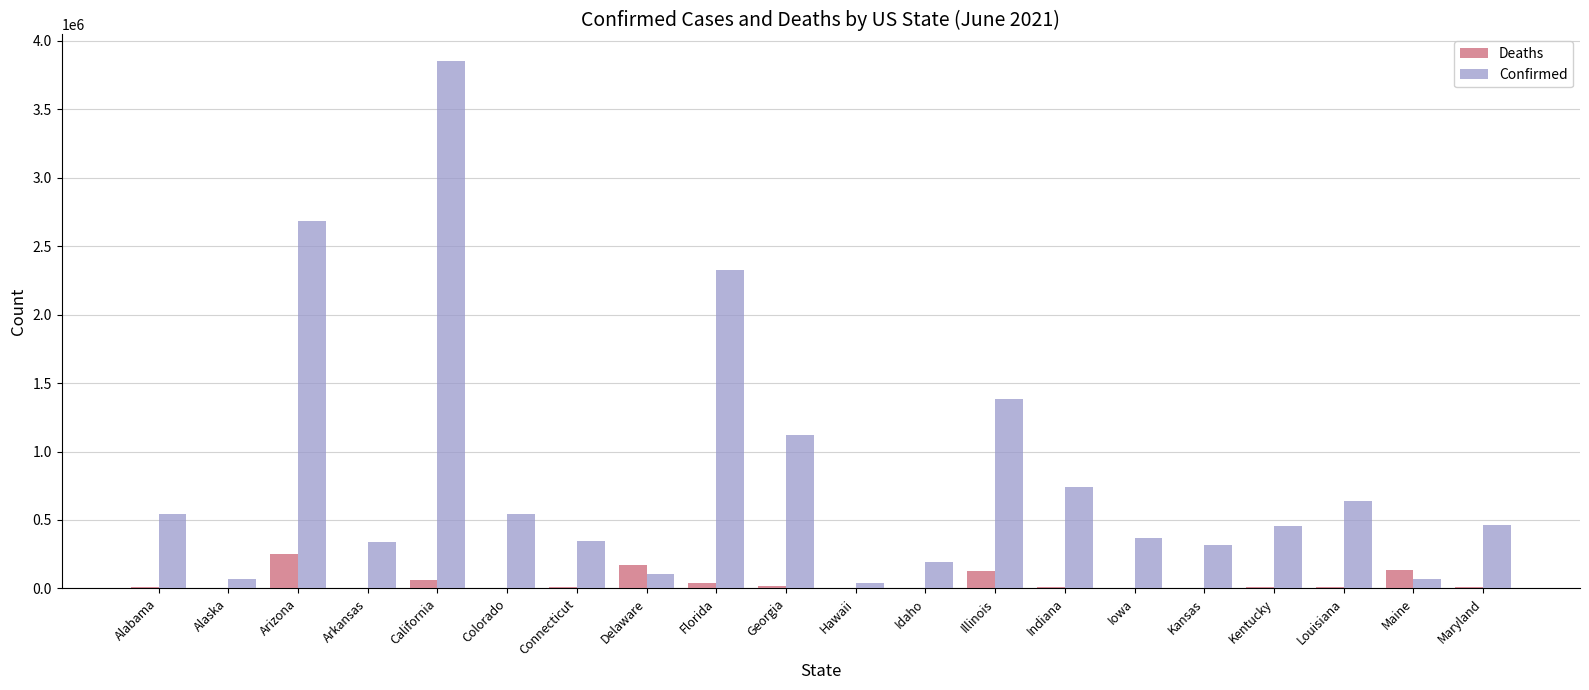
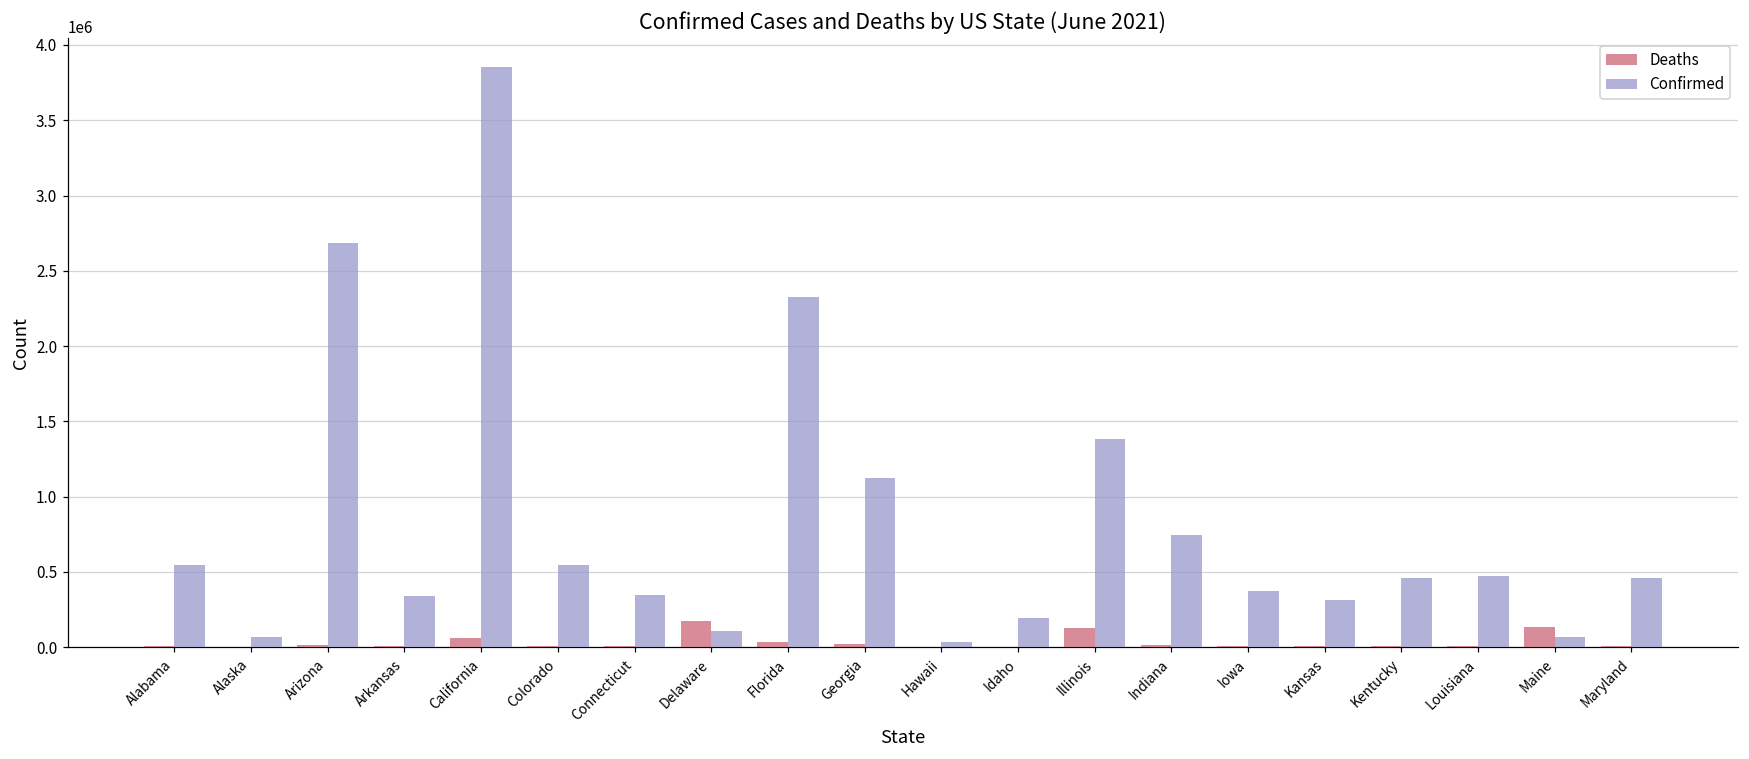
  {
    "Deaths": {
-     "Arizona": 250000,
+     "Arizona": 20000,
      "California": 60000,
      "Delaware": 170000,
      "Florida": 40000,
      "Georgia": 20000,
      "Illinois": 130000,
      "Maine": 130000
    },
    "Confirmed": {
      "Alabama": 540000,
      "Alaska": 70000,
      "Arizona": 2690000,
      "Arkansas": 340000,
      "California": 3850000,
      "Colorado": 540000,
      "Connecticut": 350000,
      "Delaware": 110000,
      "Florida": 2330000,
      "Georgia": 1120000,
      "Hawaii": 40000,
      "Idaho": 190000,
      "Illinois": 1380000,
      "Indiana": 740000,
      "Iowa": 370000,
      "Kansas": 320000,
      "Kentucky": 460000,
-     "Louisiana": 640000,
+     "Louisiana": 470000,
      "Maine": 70000,
      "Maryland": 460000
    }
  }
